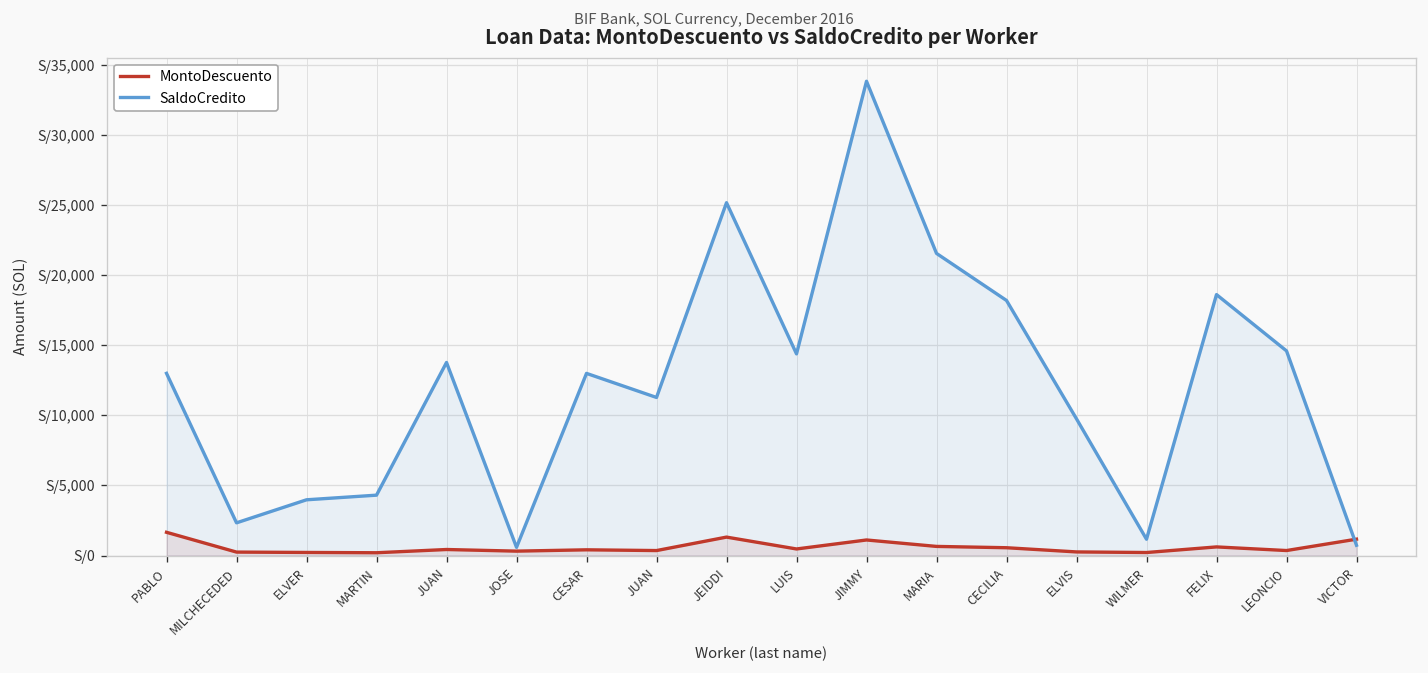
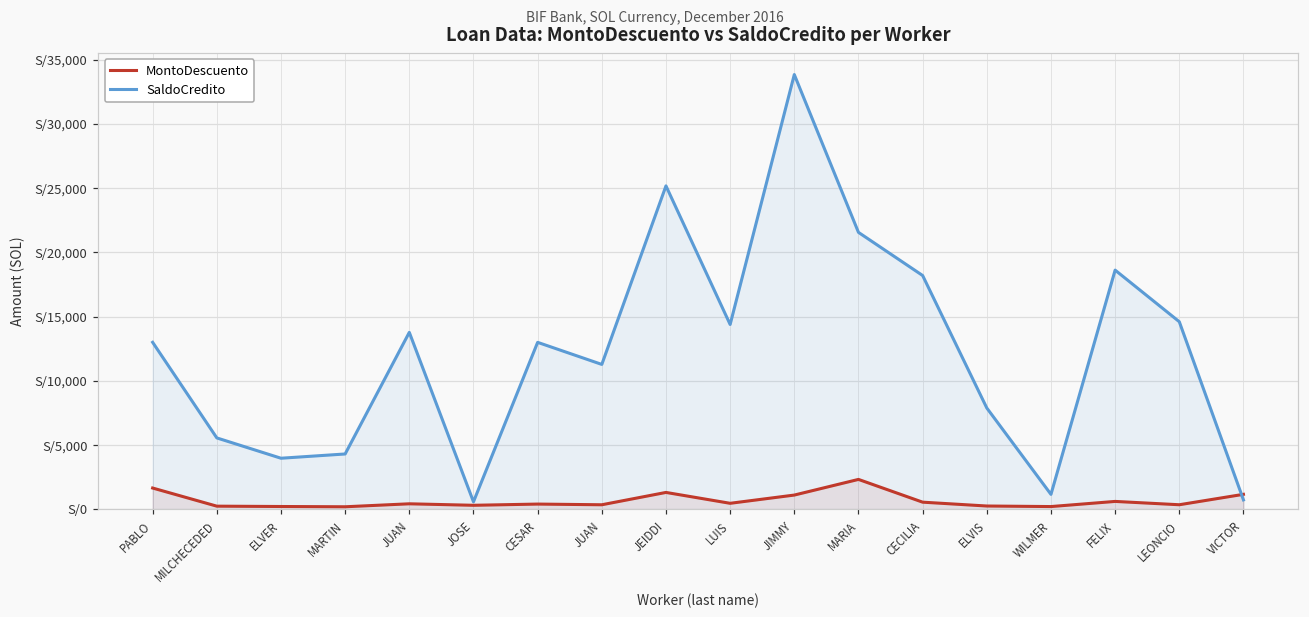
  {
    "MontoDescuento": {
      "PABLO": "S/1,700",
      "MILCHECEDED": "S/200",
      "ELVER": "S/200",
      "MARTIN": "S/200",
      "JOSE": "S/300",
      "CESAR": "S/400",
      "JEIDDI": "S/1,300",
      "LUIS": "S/500",
      "JIMMY": "S/1,100",
-     "MARIA": "S/700",
+     "MARIA": "S/2,300",
      "CECILIA": "S/600",
      "ELVIS": "S/300",
      "WILMER": "S/200",
      "FELIX": "S/600",
      "LEONCIO": "S/400",
      "VICTOR": "S/1,200"
    },
    "SaldoCredito": {
      "PABLO": "S/13,000",
-     "MILCHECEDED": "S/2,300",
+     "MILCHECEDED": "S/5,600",
      "ELVER": "S/4,000",
      "MARTIN": "S/4,300",
      "JOSE": "S/600",
      "CESAR": "S/13,000",
      "JEIDDI": "S/25,200",
      "LUIS": "S/14,400",
      "JIMMY": "S/33,800",
      "MARIA": "S/21,600",
      "CECILIA": "S/18,200",
-     "ELVIS": "S/9,800",
+     "ELVIS": "S/7,900",
      "WILMER": "S/1,200",
      "FELIX": "S/18,600",
      "LEONCIO": "S/14,600",
      "VICTOR": "S/700"
    }
  }
